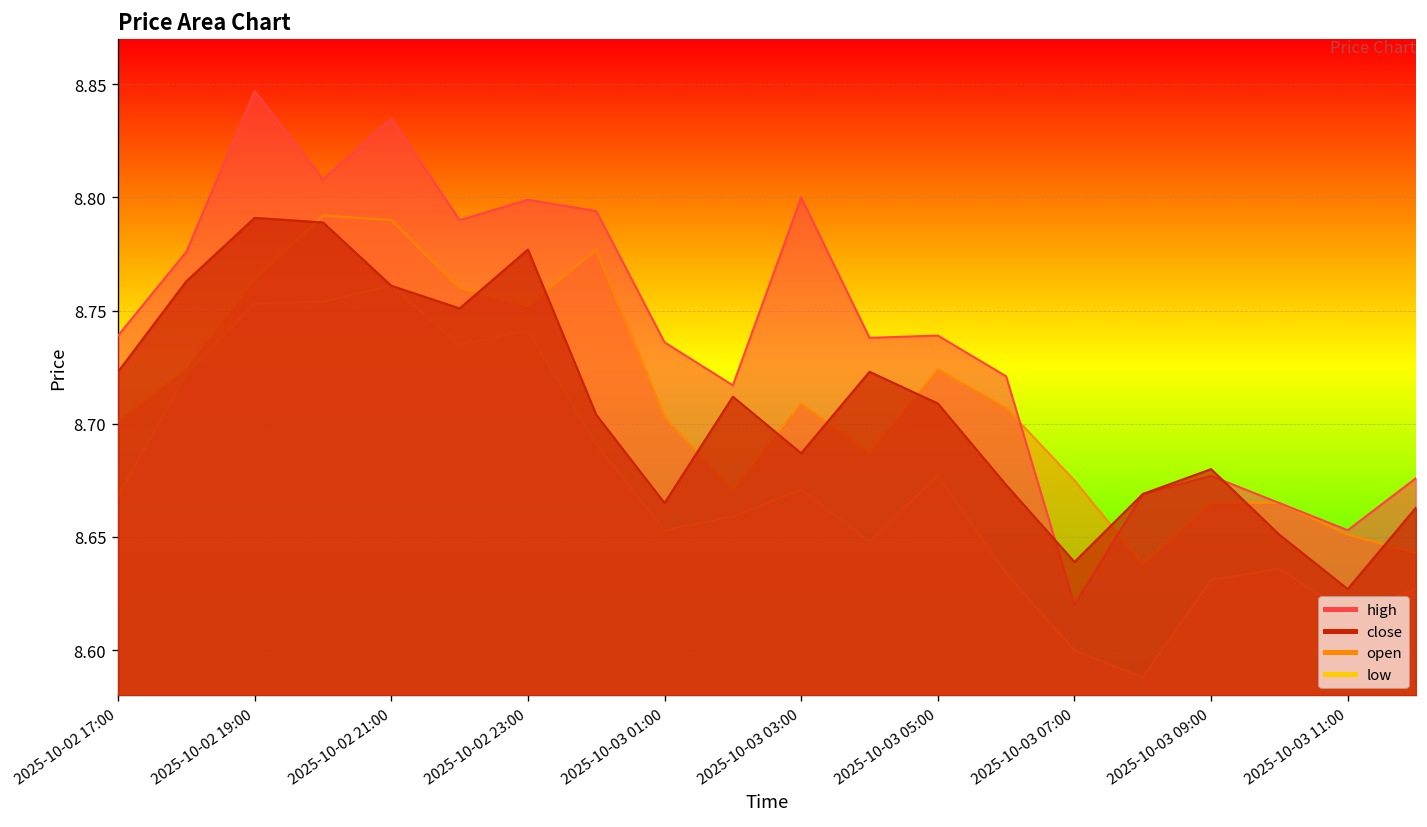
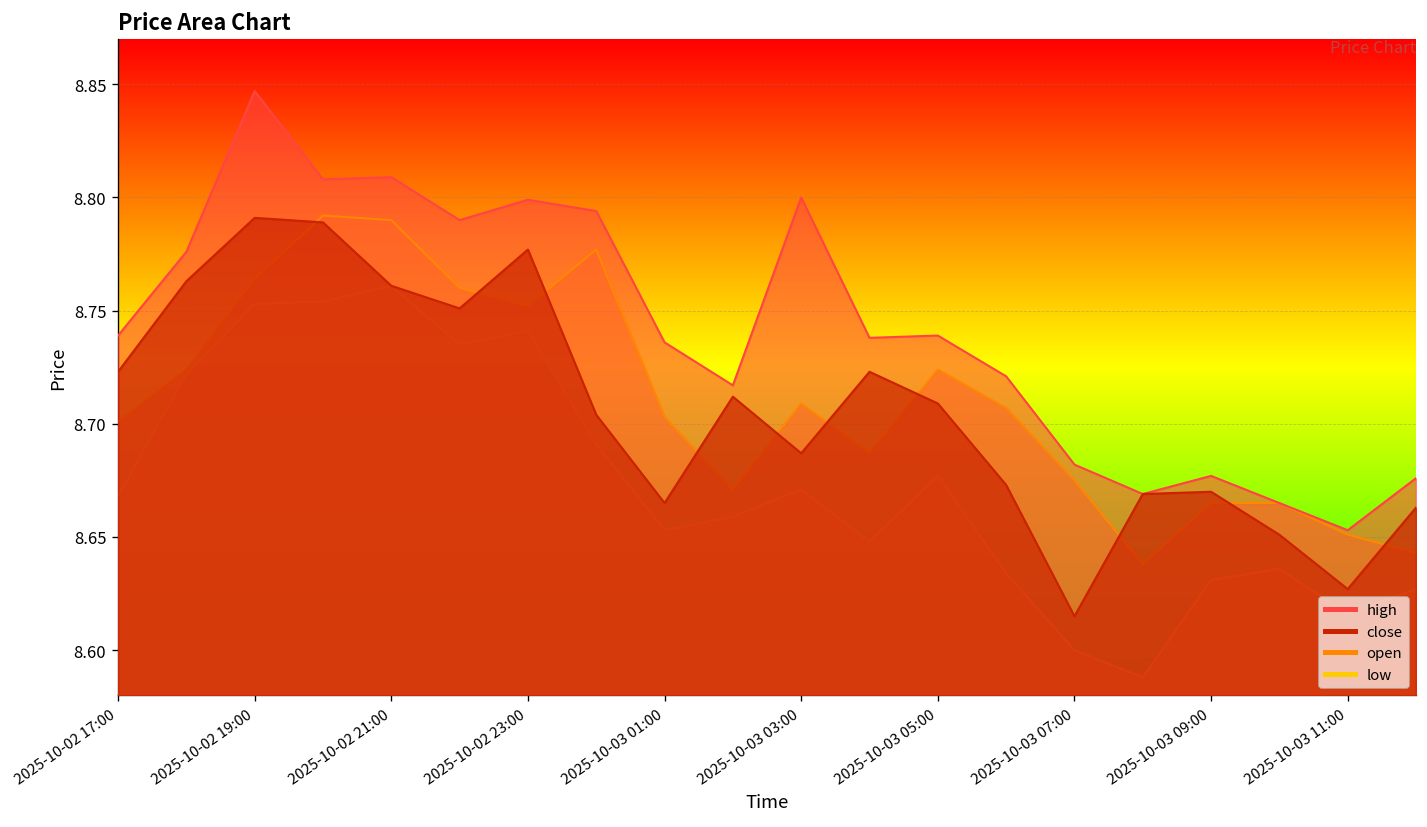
  {
    "high": {
      "2025-10-02 17:00": 8.739,
      "2025-10-02 19:00": 8.847,
-     "2025-10-02 21:00": 8.835,
+     "2025-10-02 21:00": 8.809,
      "2025-10-02 23:00": 8.799,
      "2025-10-03 01:00": 8.736,
      "2025-10-03 03:00": 8.800,
      "2025-10-03 05:00": 8.739,
-     "2025-10-03 07:00": 8.620,
+     "2025-10-03 07:00": 8.682,
      "2025-10-03 09:00": 8.677,
      "2025-10-03 11:00": 8.653
    },
    "close": {
      "2025-10-02 17:00": 8.723,
      "2025-10-02 19:00": 8.791,
      "2025-10-02 23:00": 8.777,
      "2025-10-03 01:00": 8.665,
      "2025-10-03 03:00": 8.687,
      "2025-10-03 05:00": 8.709,
-     "2025-10-03 07:00": 8.639,
-     "2025-10-03 09:00": 8.68,
+     "2025-10-03 07:00": 8.615,
+     "2025-10-03 09:00": 8.67,
      "2025-10-03 11:00": 8.627
    }
  }
